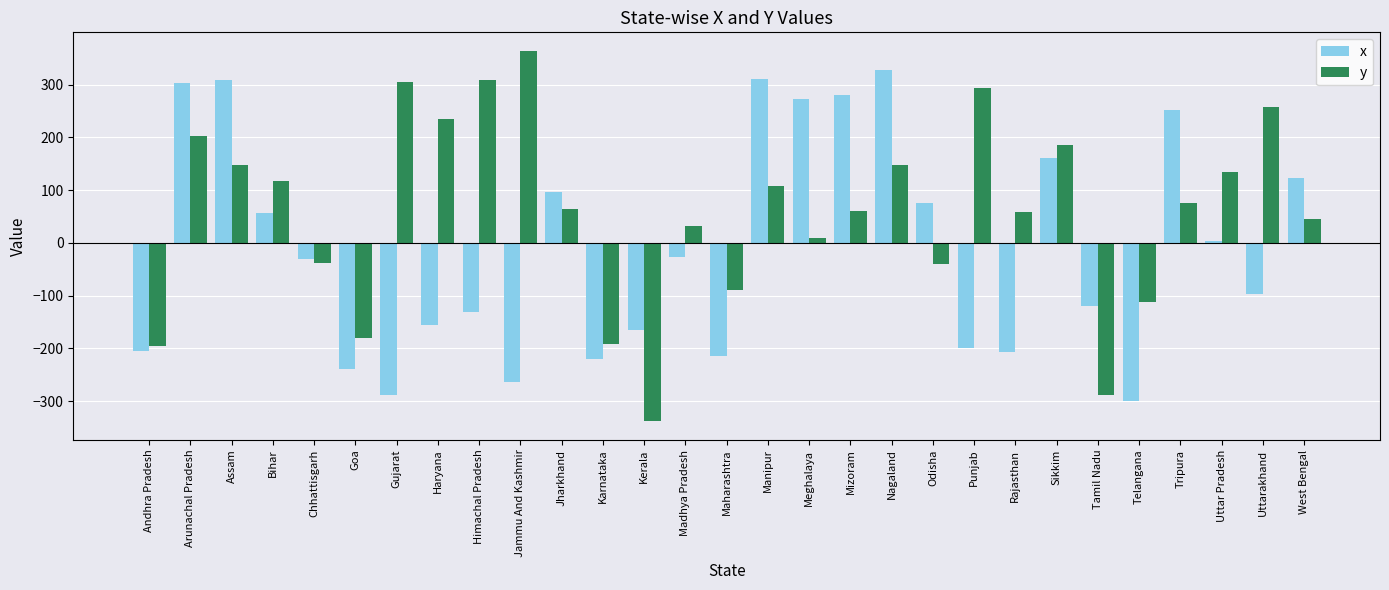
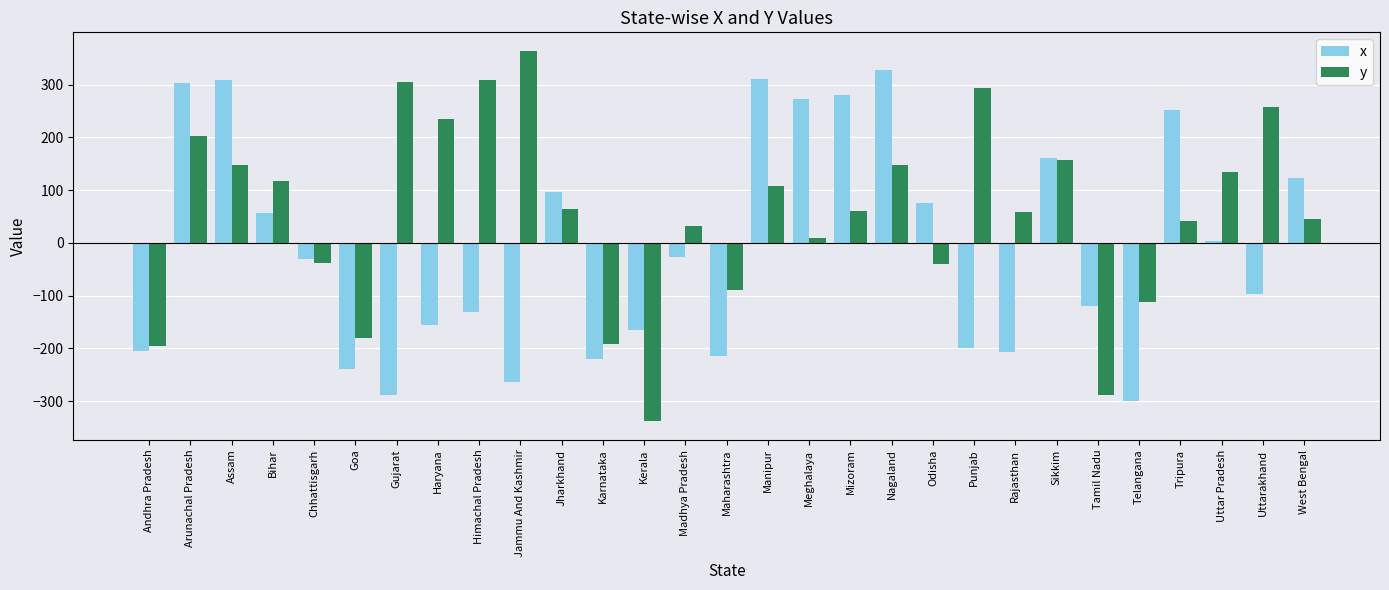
  {
    "x": {
      "Andhra Pradesh": -200,
      "Arunachal Pradesh": 300,
      "Assam": 310,
      "Bihar": 60,
      "Chhattisgarh": -30,
      "Goa": -240,
      "Gujarat": -290,
      "Haryana": -160,
      "Himachal Pradesh": -130,
      "Jammu And Kashmir": -260,
      "Jharkhand": 100,
      "Karnataka": -220,
      "Kerala": -170,
      "Madhya Pradesh": -30,
      "Maharashtra": -210,
      "Manipur": 310,
      "Meghalaya": 270,
      "Mizoram": 280,
      "Nagaland": 330,
      "Odisha": 80,
      "Punjab": -200,
      "Rajasthan": -210,
      "Sikkim": 160,
      "Tamil Nadu": -120,
      "Telangana": -300,
      "Tripura": 250,
      "Uttarakhand": -100,
      "West Bengal": 120
    },
    "y": {
      "Andhra Pradesh": -200,
      "Arunachal Pradesh": 200,
      "Assam": 150,
      "Bihar": 120,
      "Chhattisgarh": -40,
      "Goa": -180,
      "Gujarat": 310,
      "Haryana": 240,
      "Himachal Pradesh": 310,
      "Jammu And Kashmir": 360,
      "Jharkhand": 60,
      "Karnataka": -190,
      "Kerala": -340,
      "Madhya Pradesh": 30,
      "Maharashtra": -90,
      "Manipur": 110,
      "Meghalaya": 10,
      "Mizoram": 60,
      "Nagaland": 150,
      "Odisha": -40,
      "Punjab": 290,
      "Rajasthan": 60,
-     "Sikkim": 190,
+     "Sikkim": 160,
      "Tamil Nadu": -290,
      "Telangana": -110,
-     "Tripura": 80,
+     "Tripura": 40,
      "Uttar Pradesh": 140,
      "Uttarakhand": 260,
      "West Bengal": 50
    }
  }
